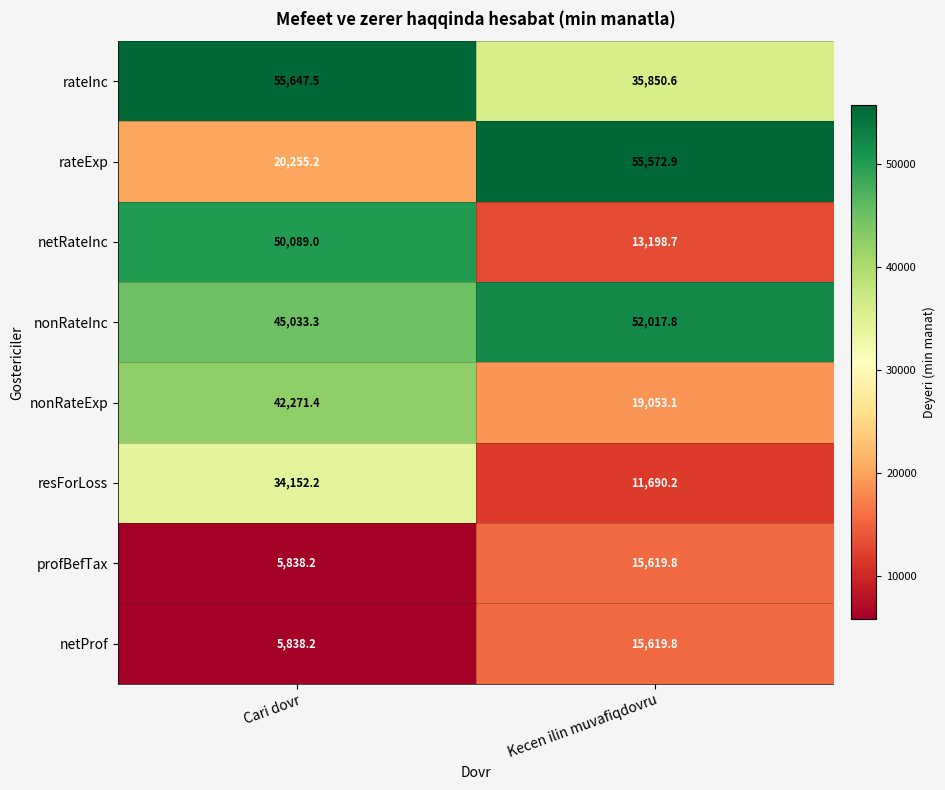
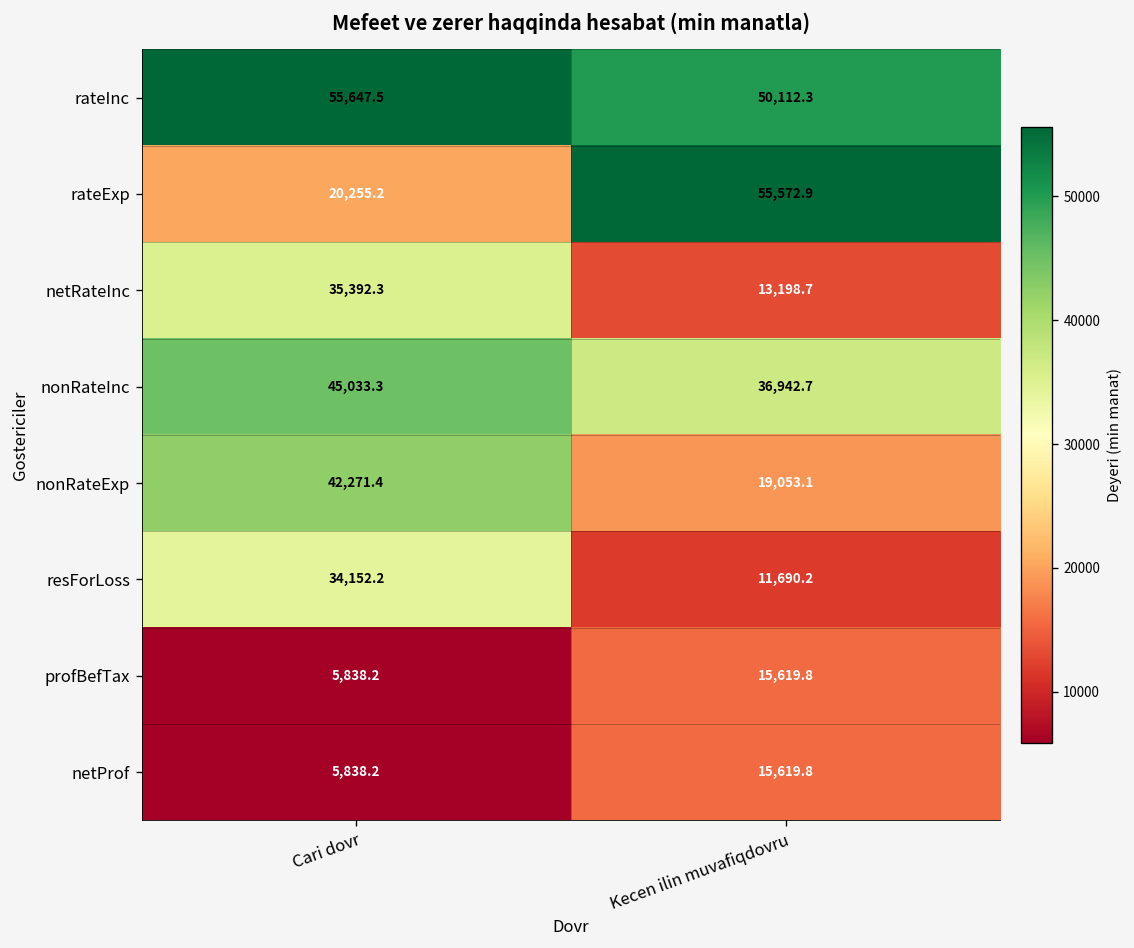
  {
    "rateInc": {
      "Cari dovr": "55,647.5",
-     "Kecen ilin muvafiqdovru": "35,850.6"
+     "Kecen ilin muvafiqdovru": "50,112.3"
    },
    "rateExp": {
      "Cari dovr": "20,255.2",
      "Kecen ilin muvafiqdovru": "55,572.9"
    },
    "netRateInc": {
-     "Cari dovr": "50,089.0",
+     "Cari dovr": "35,392.3",
      "Kecen ilin muvafiqdovru": "13,198.7"
    },
    "nonRateInc": {
      "Cari dovr": "45,033.3",
-     "Kecen ilin muvafiqdovru": "52,017.8"
+     "Kecen ilin muvafiqdovru": "36,942.7"
    },
    "nonRateExp": {
      "Cari dovr": "42,271.4",
      "Kecen ilin muvafiqdovru": "19,053.1"
    },
    "resForLoss": {
      "Cari dovr": "34,152.2",
      "Kecen ilin muvafiqdovru": "11,690.2"
    },
    "profBefTax": {
      "Cari dovr": "5,838.2",
      "Kecen ilin muvafiqdovru": "15,619.8"
    },
    "netProf": {
      "Cari dovr": "5,838.2",
      "Kecen ilin muvafiqdovru": "15,619.8"
    }
  }
